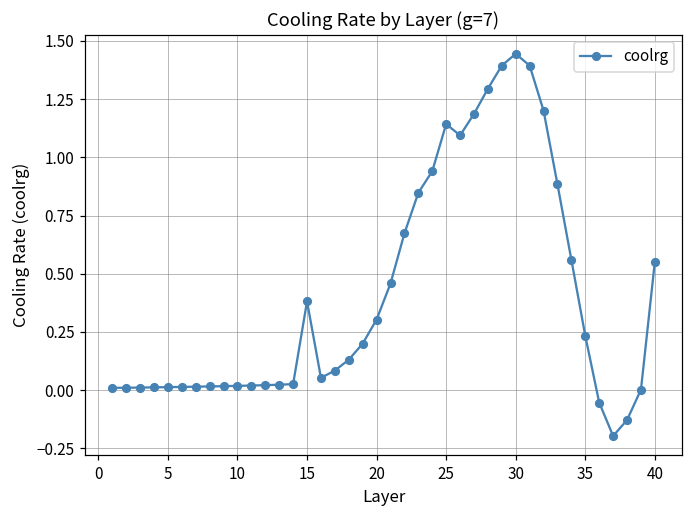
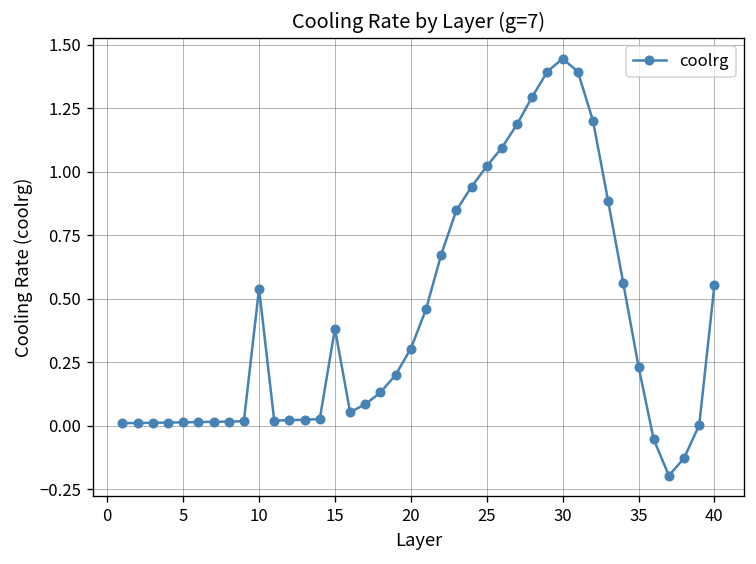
  {
    "5": 0.01,
-   "10": 0.02,
+   "10": 0.54,
    "15": 0.38,
    "20": 0.30,
-   "25": 1.14,
+   "25": 1.02,
    "30": 1.44,
    "35": 0.23,
    "40": 0.55
  }
